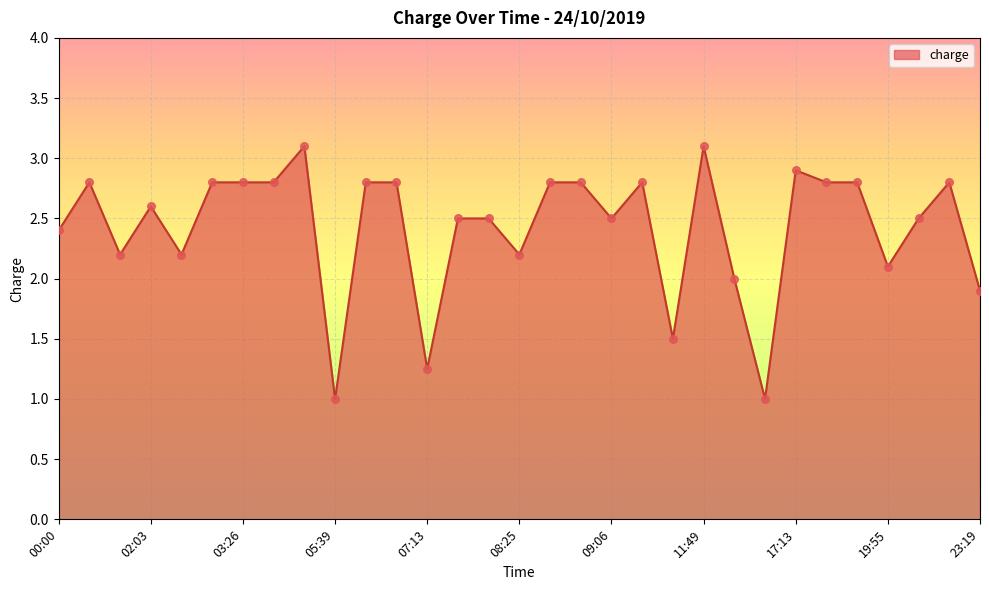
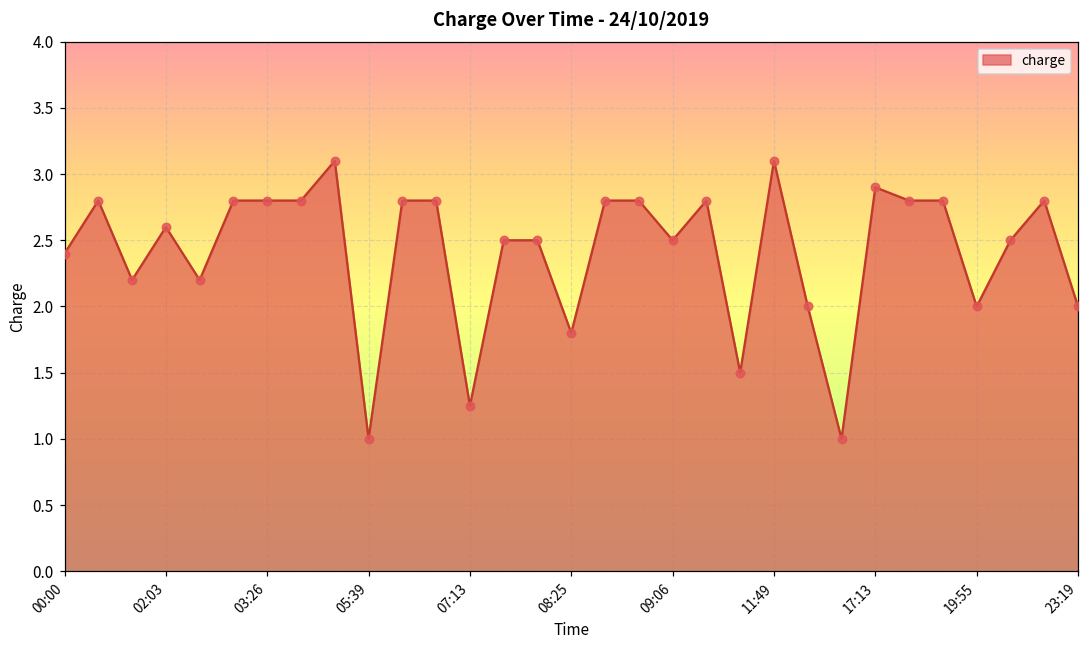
  {
    "00:00": 2.4,
    "02:03": 2.6,
    "03:26": 2.8,
    "05:39": 1.0,
    "07:13": 1.25,
-   "08:25": 2.2,
+   "08:25": 1.8,
    "09:06": 2.5,
    "11:49": 3.1,
    "17:13": 2.9,
-   "19:55": 2.1,
-   "23:19": 1.9
+   "19:55": 2.0,
+   "23:19": 2.0
  }
